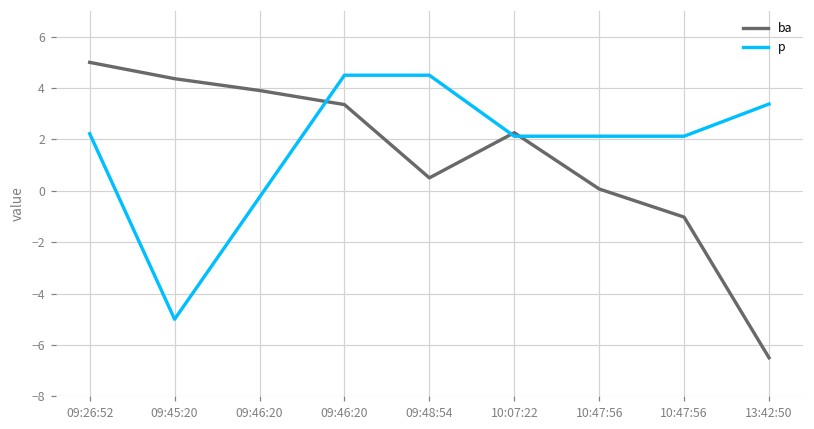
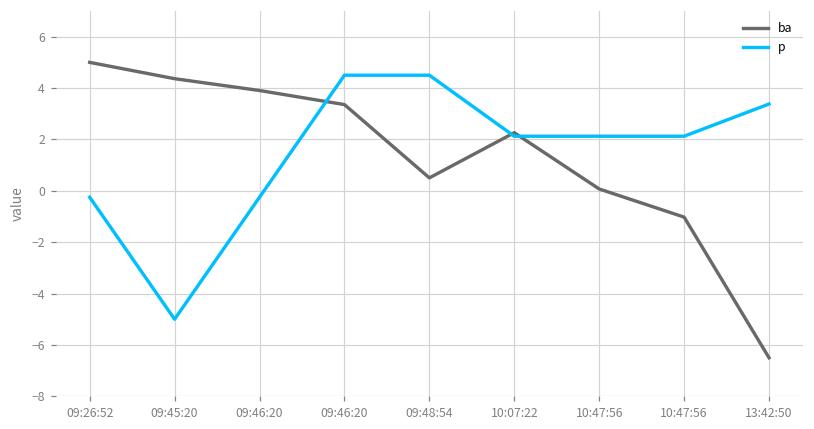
  {
    "ba": {
      "09:26:52": 5.0,
      "09:45:20": 4.4,
      "09:48:54": 0.5,
      "10:07:22": 2.3,
      "13:42:50": -6.5
    },
    "p": {
-     "09:26:52": 2.2,
+     "09:26:52": -0.3,
      "09:45:20": -5.0,
      "09:48:54": 4.5,
      "10:07:22": 2.1,
      "13:42:50": 3.4
    }
  }
